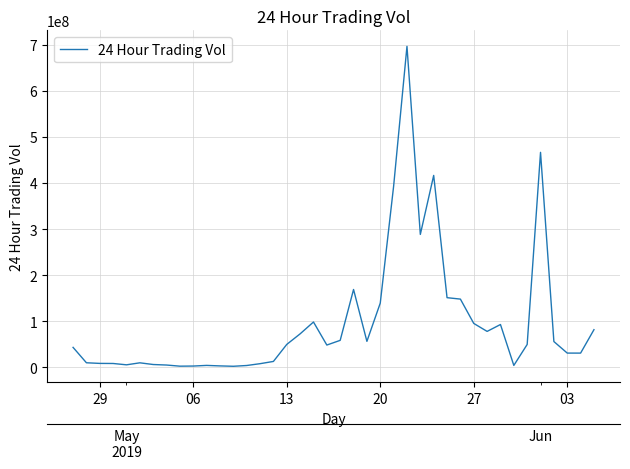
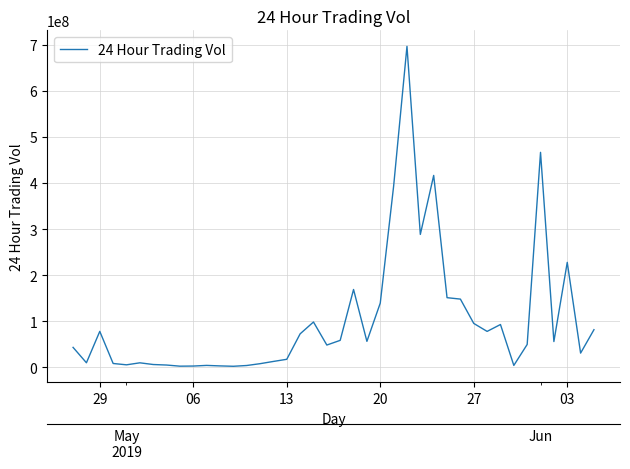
  {
-   "29": 10000000,
+   "29": 80000000,
    "May 2019": 10000000,
    "06": 0,
-   "13": 50000000,
+   "13": 20000000,
    "20": 140000000,
    "27": 100000000,
    "Jun": 470000000,
-   "03": 30000000
+   "03": 230000000
  }
